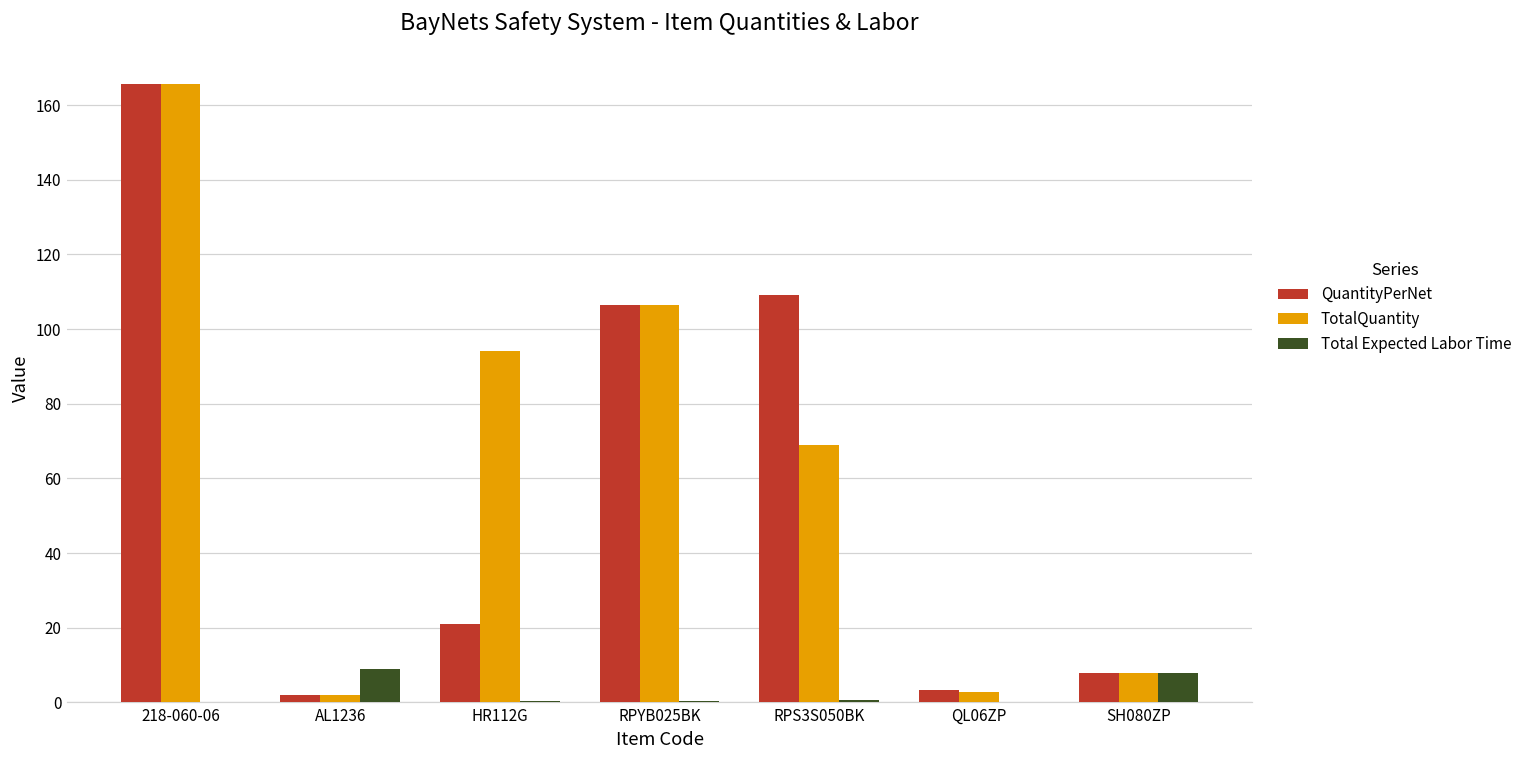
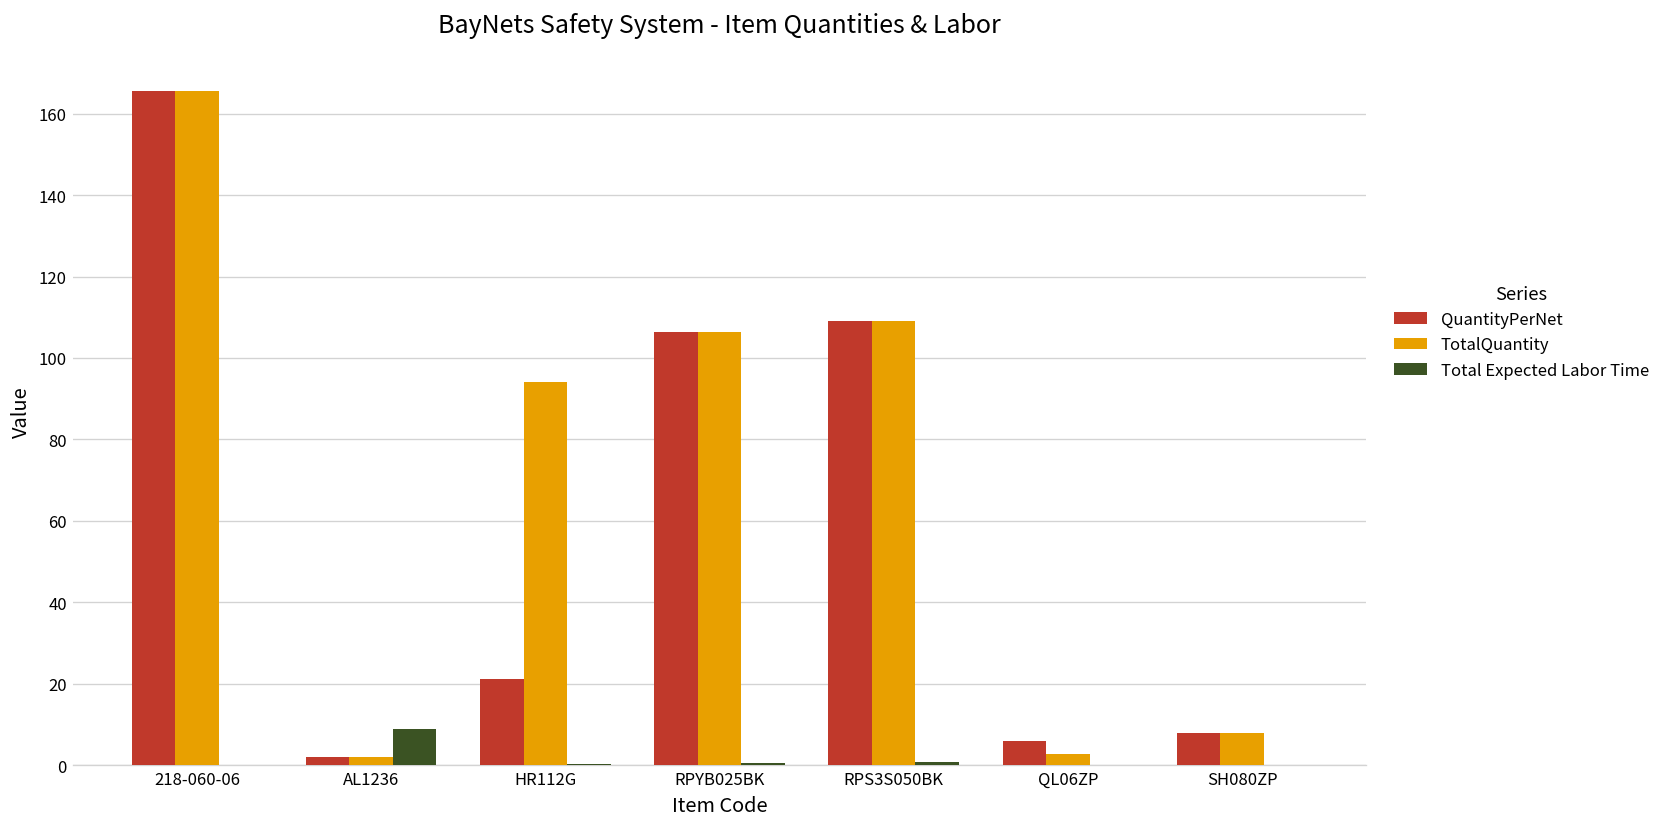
  {
    "QuantityPerNet": {
      "218-060-06": 166,
      "AL1236": 2,
      "HR112G": 21,
      "RPYB025BK": 106,
      "RPS3S050BK": 109,
-     "QL06ZP": 3,
+     "QL06ZP": 6,
      "SH080ZP": 8
    },
    "TotalQuantity": {
      "218-060-06": 166,
      "AL1236": 2,
      "HR112G": 94,
      "RPYB025BK": 106,
-     "RPS3S050BK": 69,
+     "RPS3S050BK": 109,
      "QL06ZP": 3,
      "SH080ZP": 8
    },
    "Total Expected Labor Time": {
      "AL1236": 9,
      "RPS3S050BK": 1,
-     "SH080ZP": 8
+     "SH080ZP": 0
    }
  }
